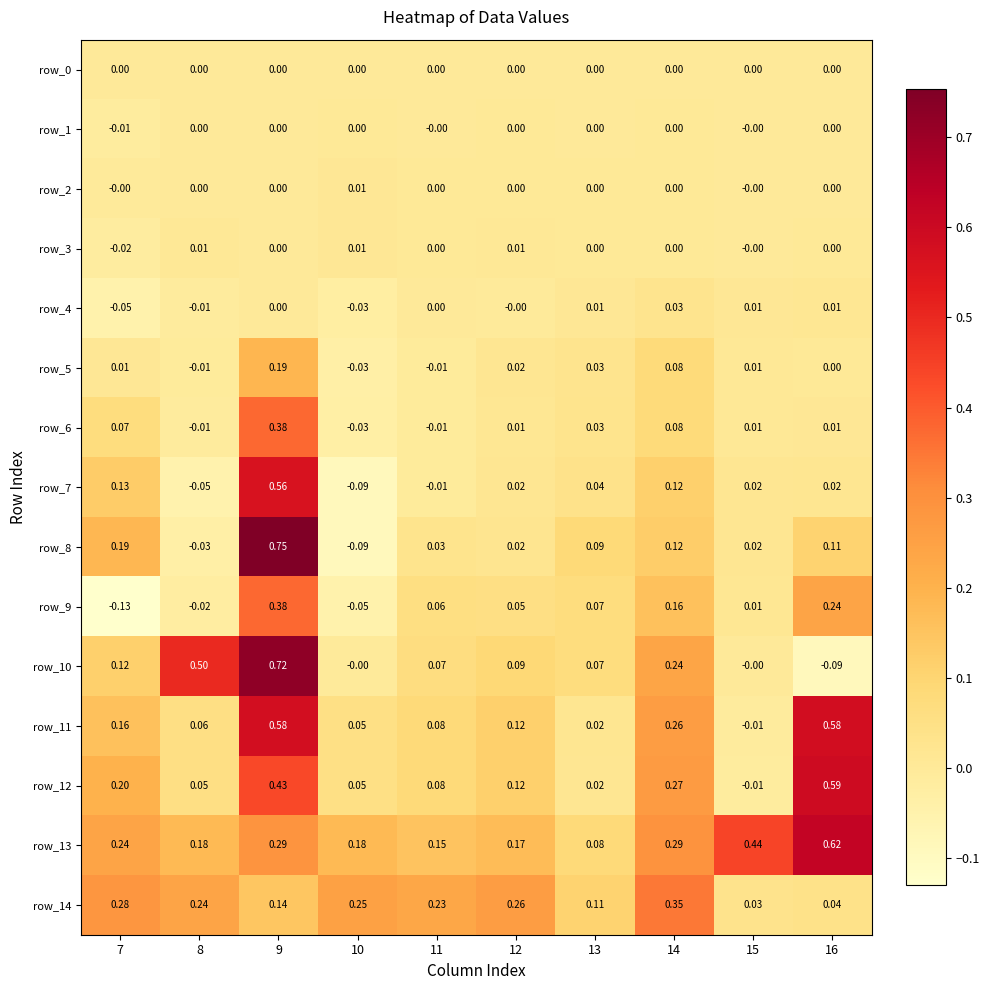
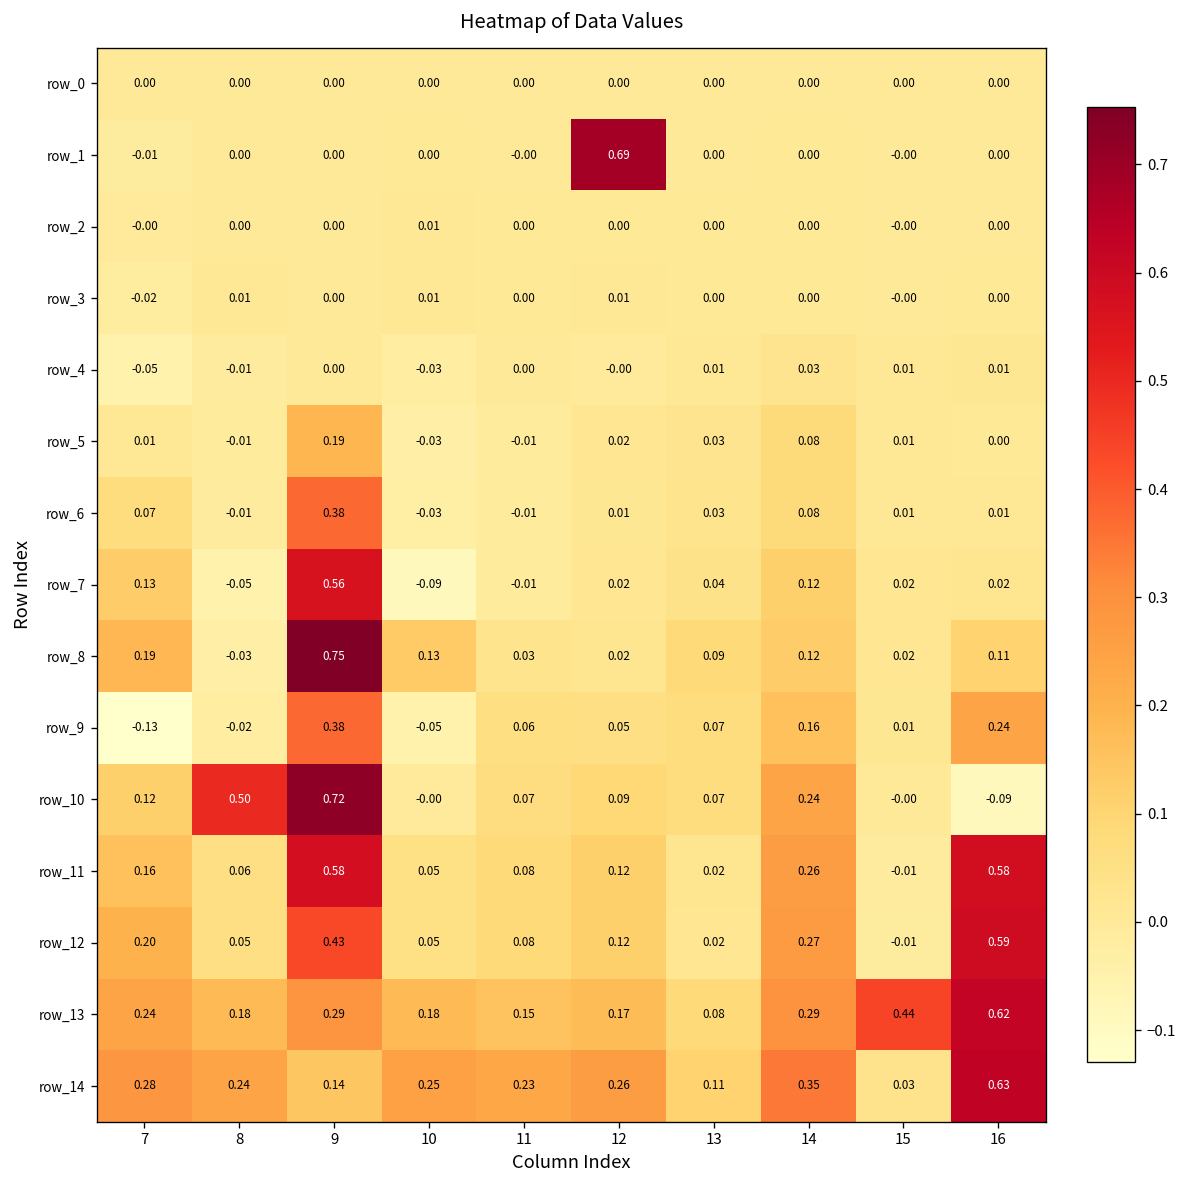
  {
    "row_0": {
      "7": 0.00,
      "8": 0.00,
      "9": 0.00,
      "10": 0.00,
      "11": 0.00,
      "12": 0.00,
      "13": 0.00,
      "14": 0.00,
      "15": 0.00,
      "16": 0.00
    },
    "row_1": {
      "7": -0.01,
      "8": 0.00,
      "9": 0.00,
      "10": 0.00,
      "11": -0.00,
-     "12": 0.00,
+     "12": 0.69,
      "13": 0.00,
      "14": 0.00,
      "15": -0.00,
      "16": 0.00
    },
    "row_2": {
      "7": -0.00,
      "8": 0.00,
      "9": 0.00,
      "10": 0.01,
      "11": 0.00,
      "12": 0.00,
      "13": 0.00,
      "14": 0.00,
      "15": -0.00,
      "16": 0.00
    },
    "row_3": {
      "7": -0.02,
      "8": 0.01,
      "9": 0.00,
      "10": 0.01,
      "11": 0.00,
      "12": 0.01,
      "13": 0.00,
      "14": 0.00,
      "15": -0.00,
      "16": 0.00
    },
    "row_4": {
      "7": -0.05,
      "8": -0.01,
      "9": 0.00,
      "10": -0.03,
      "11": 0.00,
      "12": -0.00,
      "13": 0.01,
      "14": 0.03,
      "15": 0.01,
      "16": 0.01
    },
    "row_5": {
      "7": 0.01,
      "8": -0.01,
      "9": 0.19,
      "10": -0.03,
      "11": -0.01,
      "12": 0.02,
      "13": 0.03,
      "14": 0.08,
      "15": 0.01,
      "16": 0.00
    },
    "row_6": {
      "7": 0.07,
      "8": -0.01,
      "9": 0.38,
      "10": -0.03,
      "11": -0.01,
      "12": 0.01,
      "13": 0.03,
      "14": 0.08,
      "15": 0.01,
      "16": 0.01
    },
    "row_7": {
      "7": 0.13,
      "8": -0.05,
      "9": 0.56,
      "10": -0.09,
      "11": -0.01,
      "12": 0.02,
      "13": 0.04,
      "14": 0.12,
      "15": 0.02,
      "16": 0.02
    },
    "row_8": {
      "7": 0.19,
      "8": -0.03,
      "9": 0.75,
-     "10": -0.09,
+     "10": 0.13,
      "11": 0.03,
      "12": 0.02,
      "13": 0.09,
      "14": 0.12,
      "15": 0.02,
      "16": 0.11
    },
    "row_9": {
      "7": -0.13,
      "8": -0.02,
      "9": 0.38,
      "10": -0.05,
      "11": 0.06,
      "12": 0.05,
      "13": 0.07,
      "14": 0.16,
      "15": 0.01,
      "16": 0.24
    },
    "row_10": {
      "7": 0.12,
      "8": 0.50,
      "9": 0.72,
      "10": -0.00,
      "11": 0.07,
      "12": 0.09,
      "13": 0.07,
      "14": 0.24,
      "15": -0.00,
      "16": -0.09
    },
    "row_11": {
      "7": 0.16,
      "8": 0.06,
      "9": 0.58,
      "10": 0.05,
      "11": 0.08,
      "12": 0.12,
      "13": 0.02,
      "14": 0.26,
      "15": -0.01,
      "16": 0.58
    },
    "row_12": {
      "7": 0.20,
      "8": 0.05,
      "9": 0.43,
      "10": 0.05,
      "11": 0.08,
      "12": 0.12,
      "13": 0.02,
      "14": 0.27,
      "15": -0.01,
      "16": 0.59
    },
    "row_13": {
      "7": 0.24,
      "8": 0.18,
      "9": 0.29,
      "10": 0.18,
      "11": 0.15,
      "12": 0.17,
      "13": 0.08,
      "14": 0.29,
      "15": 0.44,
      "16": 0.62
    },
    "row_14": {
      "7": 0.28,
      "8": 0.24,
      "9": 0.14,
      "10": 0.25,
      "11": 0.23,
      "12": 0.26,
      "13": 0.11,
      "14": 0.35,
      "15": 0.03,
-     "16": 0.04
+     "16": 0.63
    }
  }
